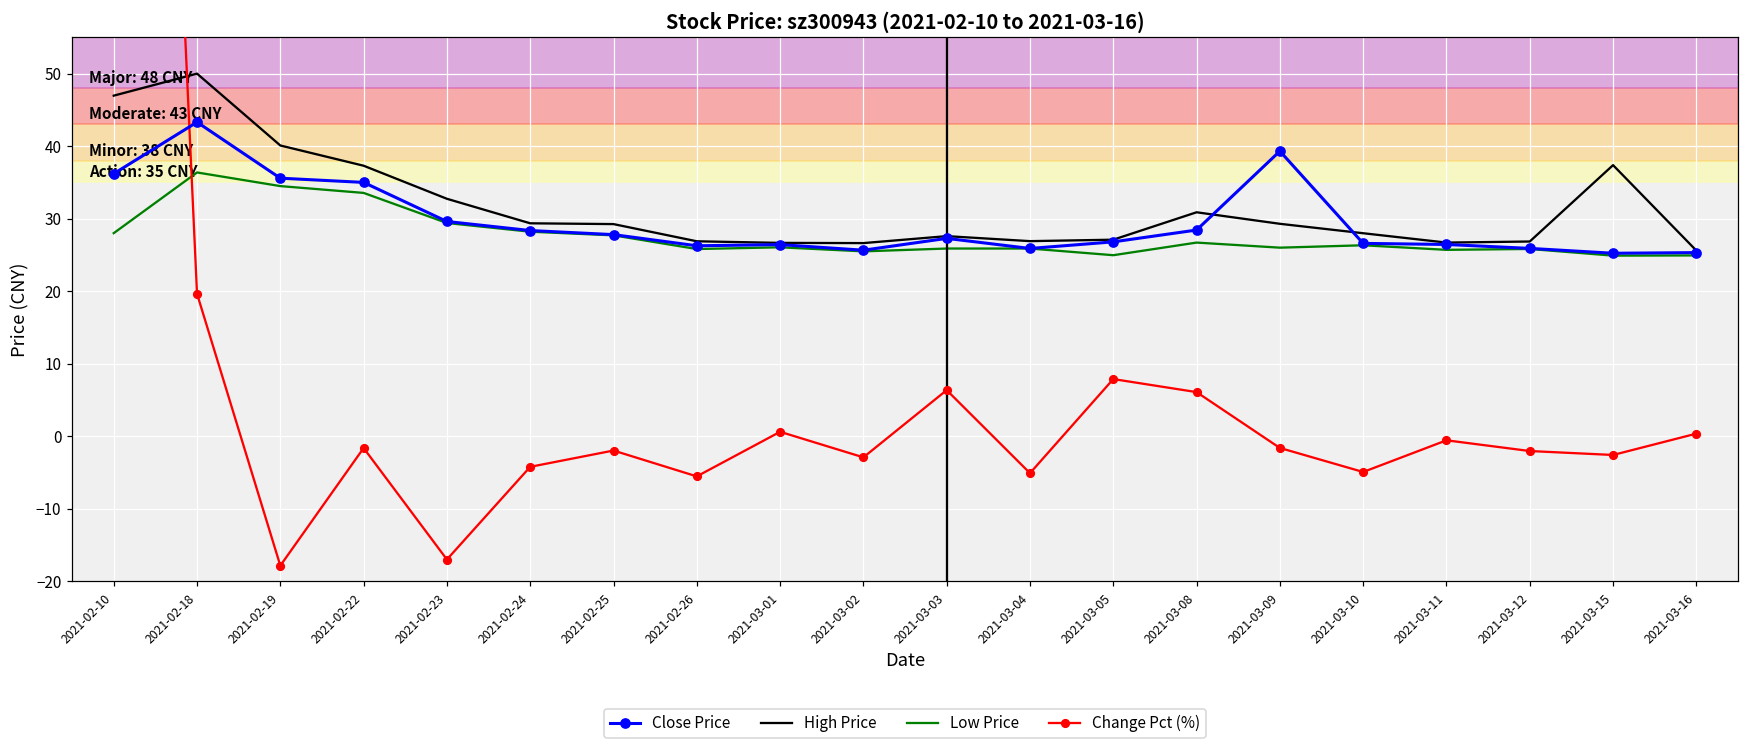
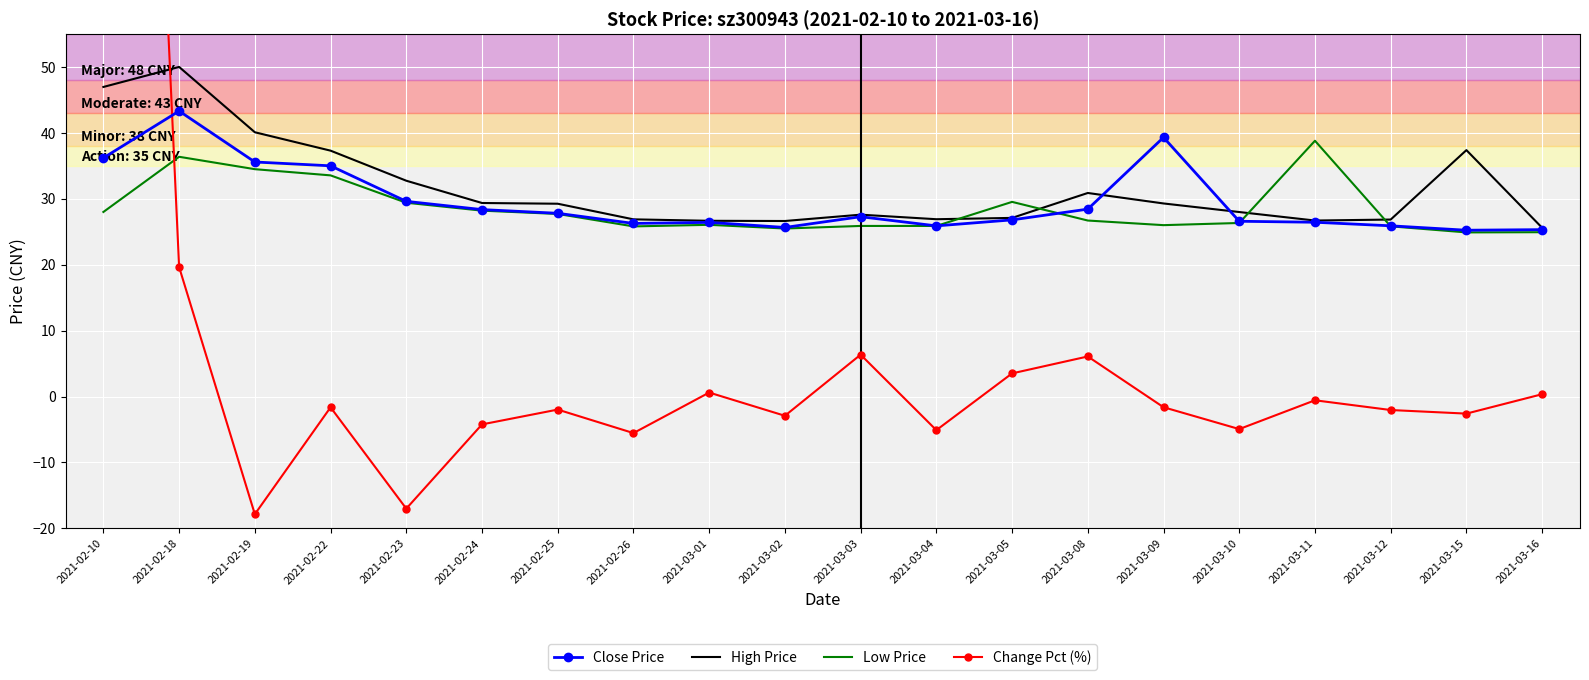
  {
    "Close Price": {
      "2021-02-18": 43
    },
    "High Price": {
      "2021-02-10": 47,
      "2021-02-19": 40,
      "2021-02-22": 37,
      "2021-02-23": 33,
      "2021-02-24": 29,
      "2021-02-25": 29,
      "2021-02-26": 27,
      "2021-03-02": 27,
      "2021-03-04": 27,
      "2021-03-08": 31,
      "2021-03-09": 29,
      "2021-03-10": 28,
      "2021-03-12": 27,
      "2021-03-15": 37
    },
    "Low Price": {
      "2021-02-10": 28,
      "2021-02-19": 34,
      "2021-02-22": 34,
      "2021-02-26": 26,
      "2021-03-03": 26,
-     "2021-03-05": 25,
+     "2021-03-05": 30,
      "2021-03-08": 27,
      "2021-03-09": 26,
-     "2021-03-11": 26,
+     "2021-03-11": 39,
      "2021-03-16": 25
    },
    "Change Pct (%)": {
      "2021-02-18": 20,
      "2021-02-19": -18,
      "2021-02-22": -2,
      "2021-02-23": -17,
      "2021-02-24": -4,
      "2021-02-25": -2,
      "2021-02-26": -6,
      "2021-03-01": 1,
      "2021-03-02": -3,
      "2021-03-03": 6,
      "2021-03-04": -5,
-     "2021-03-05": 8,
+     "2021-03-05": 4,
      "2021-03-08": 6,
      "2021-03-09": -2,
      "2021-03-10": -5,
      "2021-03-11": -1,
      "2021-03-12": -2,
      "2021-03-15": -3,
      "2021-03-16": 0
    }
  }
